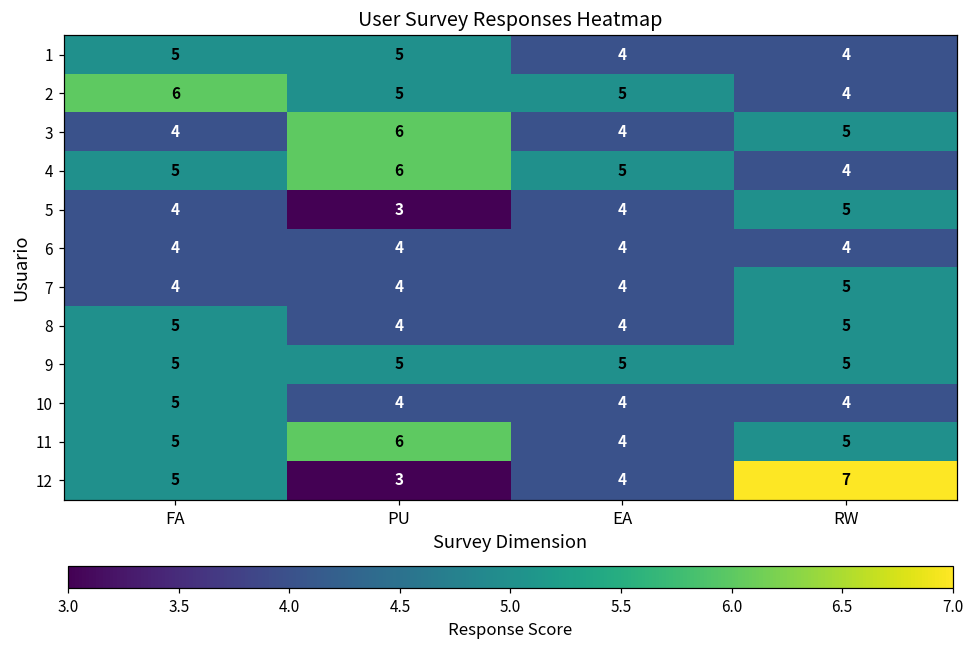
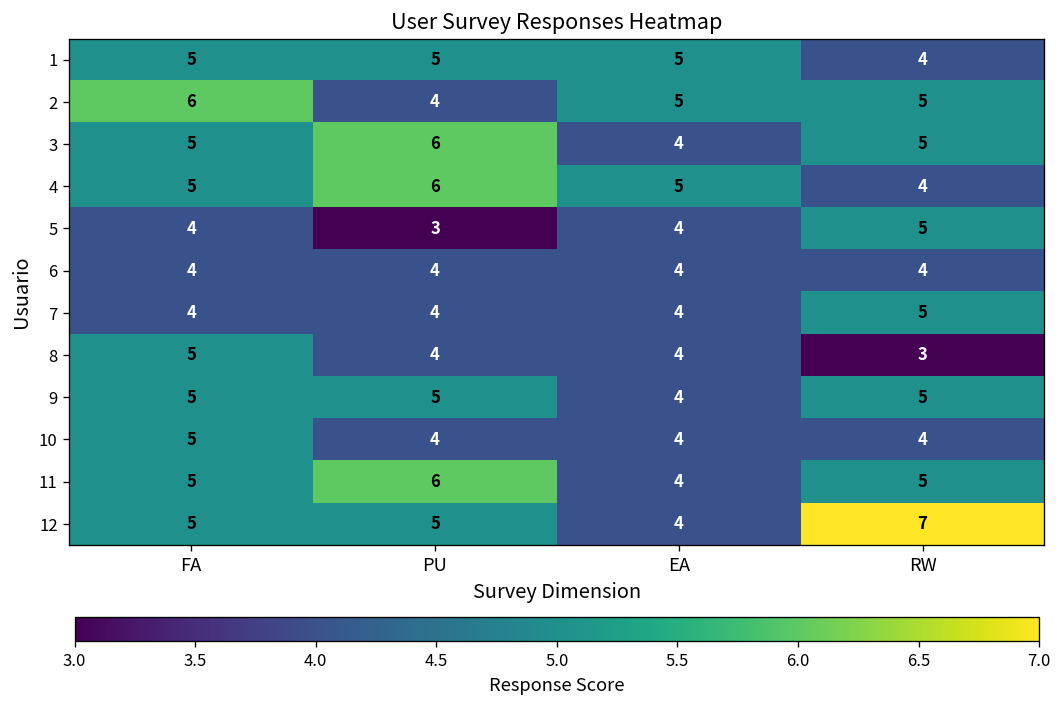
  {
    "1": {
      "FA": 5,
      "PU": 5,
-     "EA": 4,
+     "EA": 5,
      "RW": 4
    },
    "2": {
      "FA": 6,
-     "PU": 5,
+     "PU": 4,
      "EA": 5,
-     "RW": 4
+     "RW": 5
    },
    "3": {
-     "FA": 4,
+     "FA": 5,
      "PU": 6,
      "EA": 4,
      "RW": 5
    },
    "4": {
      "FA": 5,
      "PU": 6,
      "EA": 5,
      "RW": 4
    },
    "5": {
      "FA": 4,
      "PU": 3,
      "EA": 4,
      "RW": 5
    },
    "6": {
      "FA": 4,
      "PU": 4,
      "EA": 4,
      "RW": 4
    },
    "7": {
      "FA": 4,
      "PU": 4,
      "EA": 4,
      "RW": 5
    },
    "8": {
      "FA": 5,
      "PU": 4,
      "EA": 4,
-     "RW": 5
+     "RW": 3
    },
    "9": {
      "FA": 5,
      "PU": 5,
-     "EA": 5,
+     "EA": 4,
      "RW": 5
    },
    "10": {
      "FA": 5,
      "PU": 4,
      "EA": 4,
      "RW": 4
    },
    "11": {
      "FA": 5,
      "PU": 6,
      "EA": 4,
      "RW": 5
    },
    "12": {
      "FA": 5,
-     "PU": 3,
+     "PU": 5,
      "EA": 4,
      "RW": 7
    }
  }
